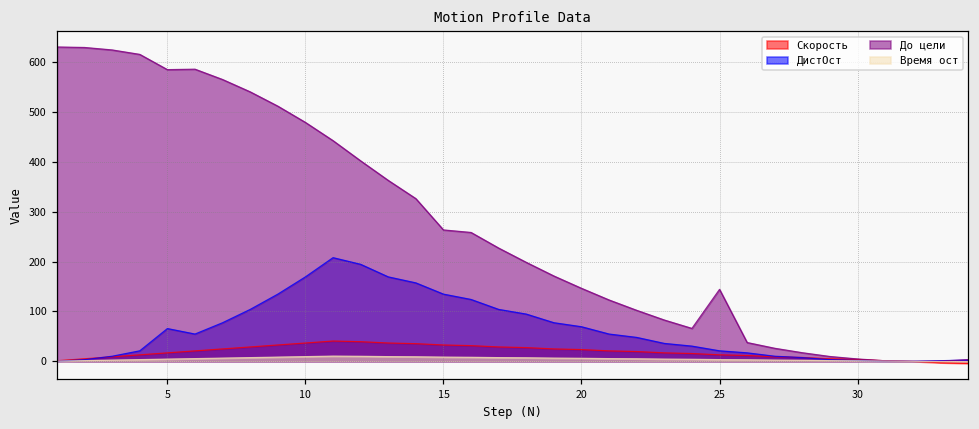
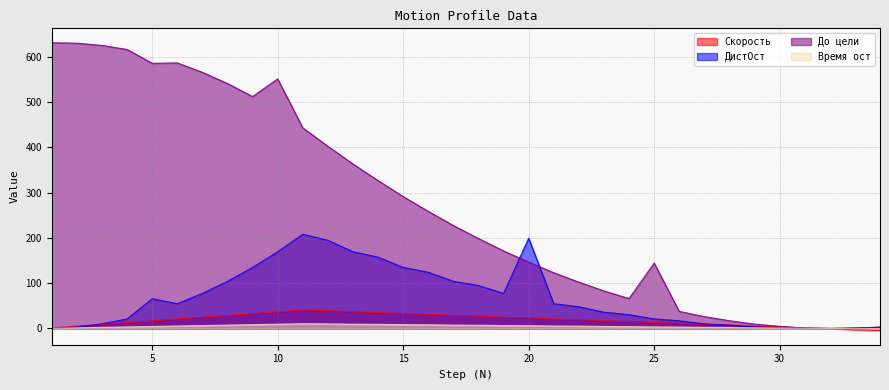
  {
    "ДистОст": {
      "5": 70,
      "10": 170,
      "15": 130,
-     "20": 70,
+     "20": 200,
      "25": 20
    },
    "До цели": {
      "5": 590,
-     "10": 480,
-     "15": 260,
+     "10": 550,
+     "15": 290,
      "20": 150,
      "25": 140
    }
  }
